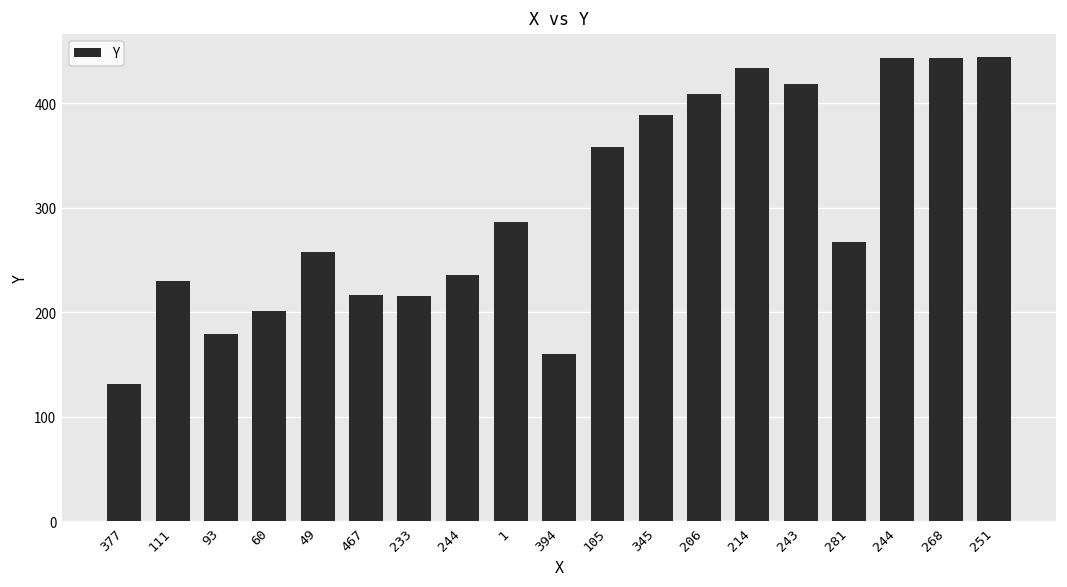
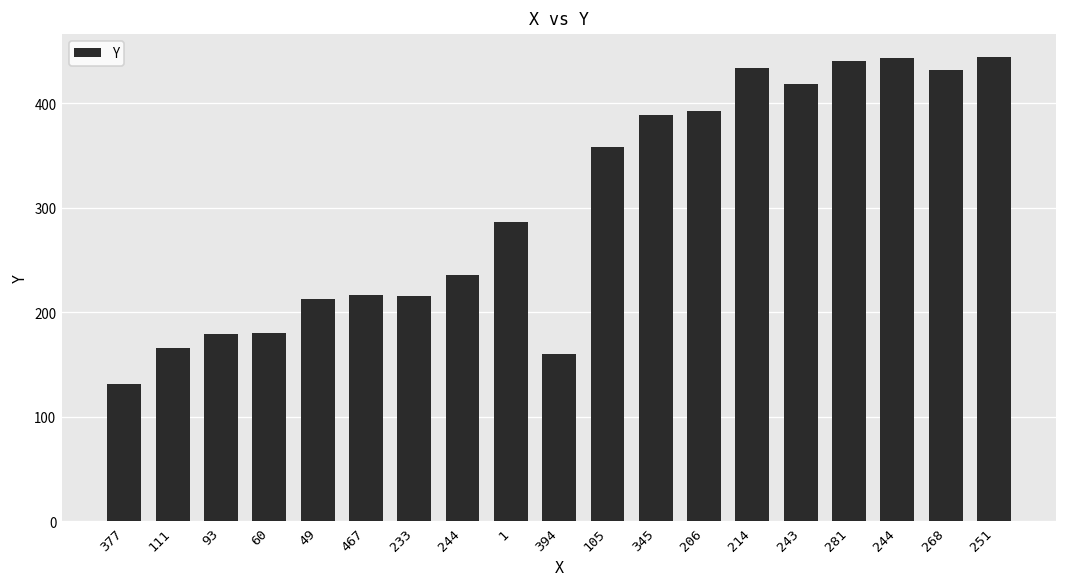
  {
    "377": 130,
-   "111": 230,
+   "111": 170,
    "93": 180,
-   "60": 200,
-   "49": 260,
+   "60": 180,
+   "49": 210,
    "467": 220,
    "233": 220,
    "1": 290,
    "394": 160,
    "105": 360,
    "345": 390,
-   "206": 410,
+   "206": 390,
    "214": 430,
    "243": 420,
-   "281": 270,
-   "268": 440,
+   "281": 440,
+   "268": 430,
    "251": 440
  }
